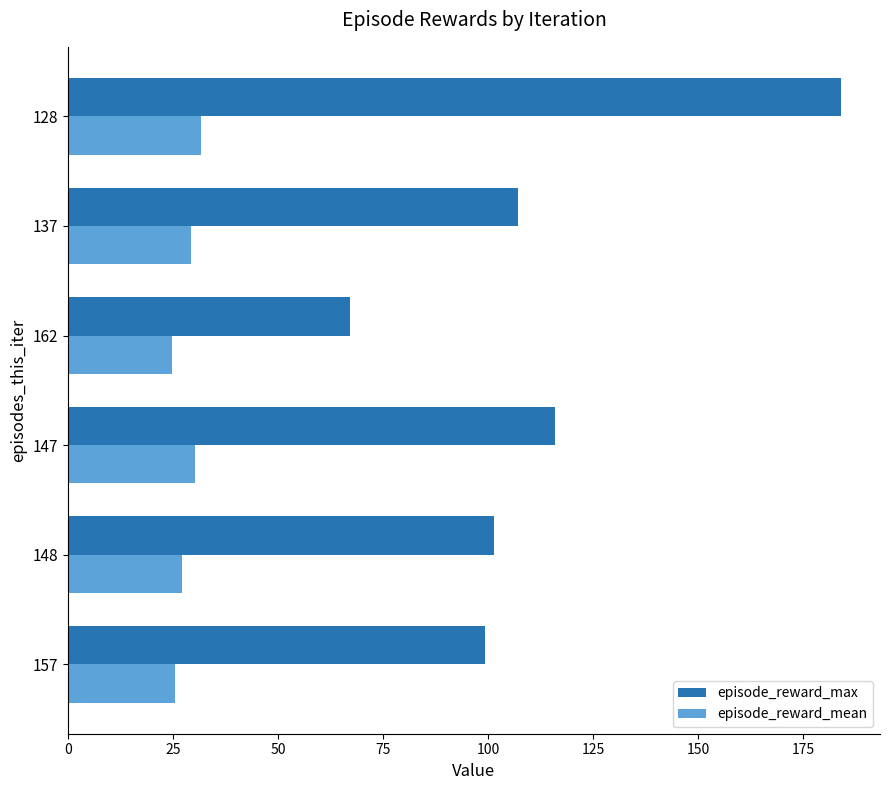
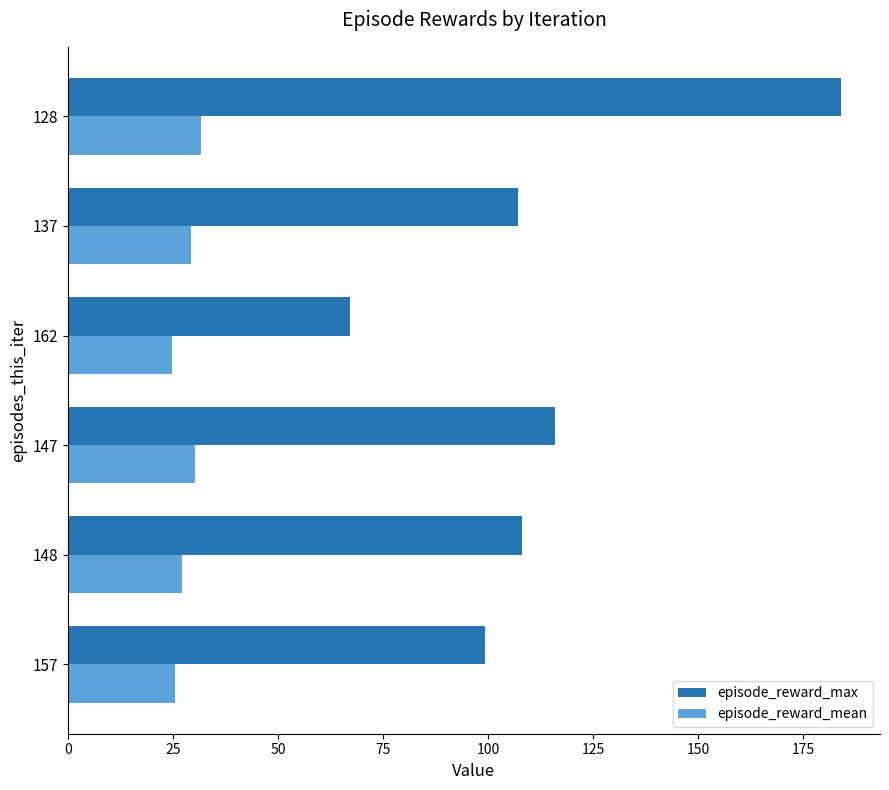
  {
    "episode_reward_max": {
      "128": 184,
      "137": 107,
      "162": 67,
      "147": 116,
-     "148": 101,
+     "148": 108,
      "157": 99
    },
    "episode_reward_mean": {
      "128": 32,
      "137": 29,
      "162": 25,
      "147": 30,
      "148": 27,
      "157": 26
    }
  }
